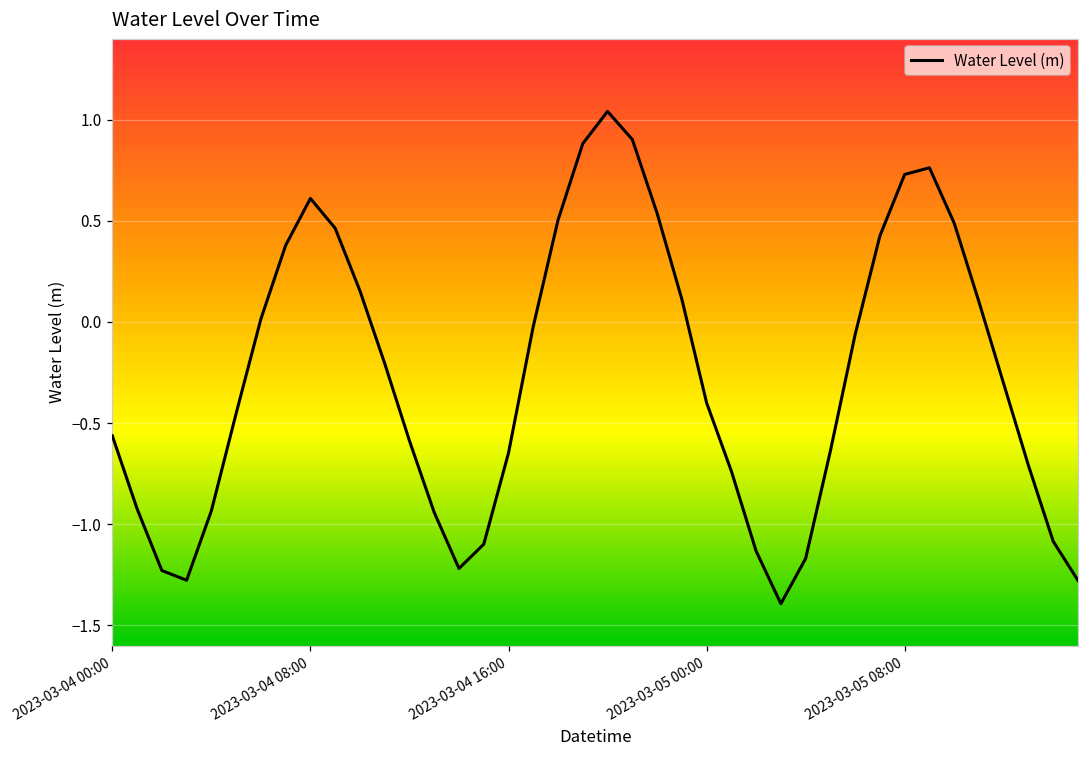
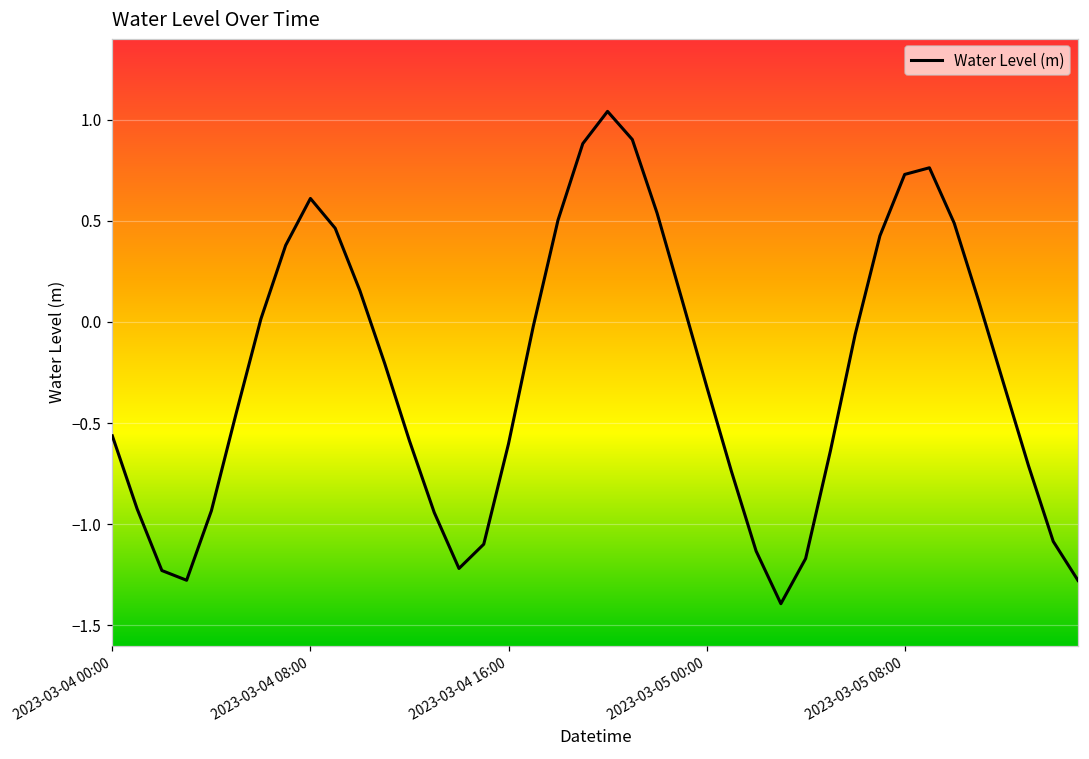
  {
    "2023-03-04 00:00": -0.56,
    "2023-03-04 08:00": 0.61,
-   "2023-03-04 16:00": -0.65,
-   "2023-03-05 00:00": -0.40,
+   "2023-03-04 16:00": -0.60,
+   "2023-03-05 00:00": -0.32,
    "2023-03-05 08:00": 0.73
  }
